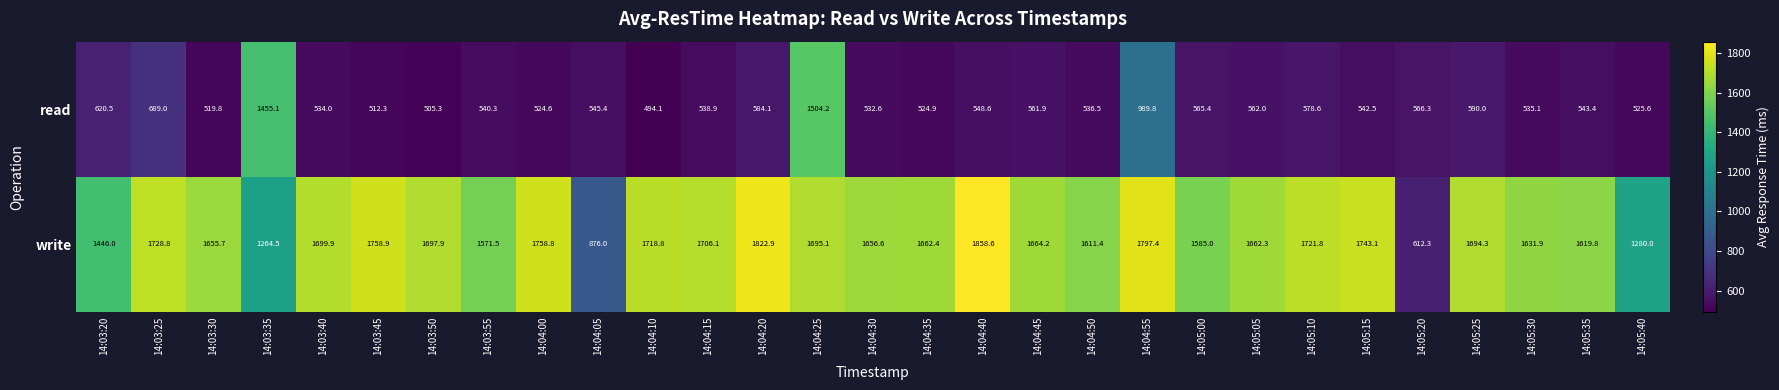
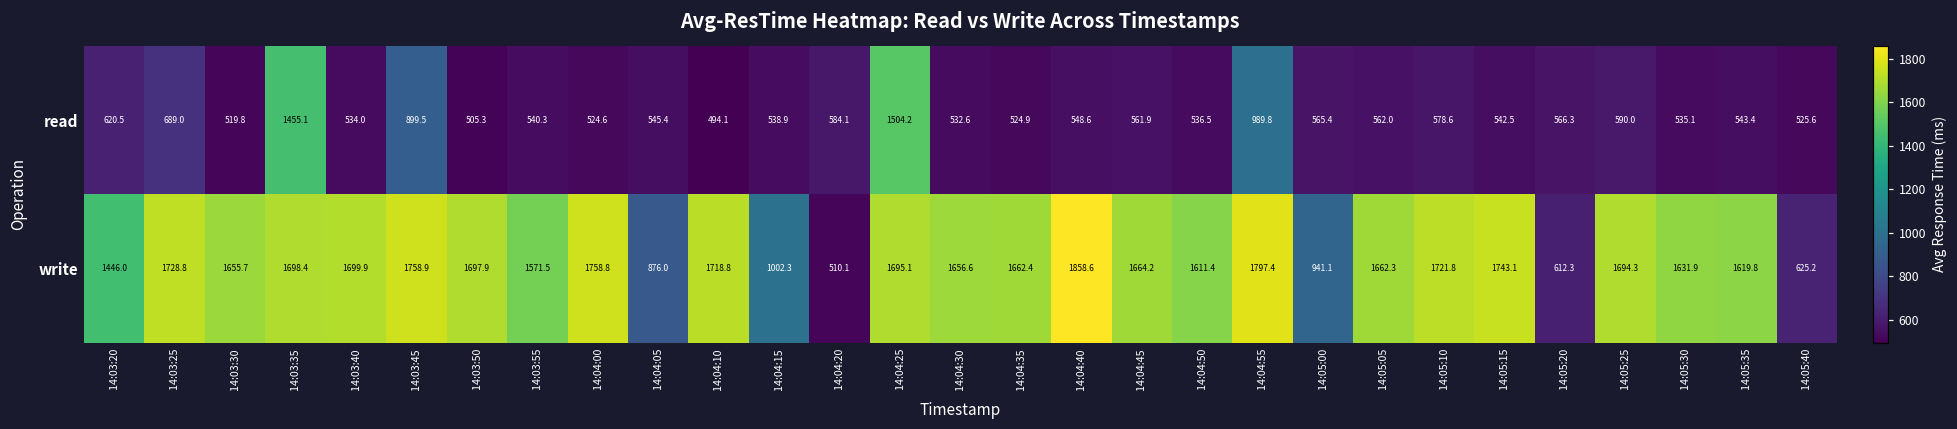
  {
    "read": {
      "14:03:20": 620.5,
      "14:03:25": 689.0,
      "14:03:30": 519.8,
      "14:03:35": 1455.1,
      "14:03:40": 534.0,
-     "14:03:45": 512.3,
+     "14:03:45": 899.5,
      "14:03:50": 505.3,
      "14:03:55": 540.3,
      "14:04:00": 524.6,
      "14:04:05": 545.4,
      "14:04:10": 494.1,
      "14:04:15": 538.9,
      "14:04:20": 584.1,
      "14:04:25": 1504.2,
      "14:04:30": 532.6,
      "14:04:35": 524.9,
      "14:04:40": 548.6,
      "14:04:45": 561.9,
      "14:04:50": 536.5,
      "14:04:55": 989.8,
      "14:05:00": 565.4,
      "14:05:05": 562.0,
      "14:05:10": 578.6,
      "14:05:15": 542.5,
      "14:05:20": 566.3,
      "14:05:25": 590.0,
      "14:05:30": 535.1,
      "14:05:35": 543.4,
      "14:05:40": 525.6
    },
    "write": {
      "14:03:20": 1446.0,
      "14:03:25": 1728.8,
      "14:03:30": 1655.7,
-     "14:03:35": 1264.5,
+     "14:03:35": 1698.4,
      "14:03:40": 1699.9,
      "14:03:45": 1758.9,
      "14:03:50": 1697.9,
      "14:03:55": 1571.5,
      "14:04:00": 1758.8,
      "14:04:05": 876.0,
      "14:04:10": 1718.8,
-     "14:04:15": 1706.1,
-     "14:04:20": 1822.9,
+     "14:04:15": 1002.3,
+     "14:04:20": 510.1,
      "14:04:25": 1695.1,
      "14:04:30": 1656.6,
      "14:04:35": 1662.4,
      "14:04:40": 1858.6,
      "14:04:45": 1664.2,
      "14:04:50": 1611.4,
      "14:04:55": 1797.4,
-     "14:05:00": 1585.0,
+     "14:05:00": 941.1,
      "14:05:05": 1662.3,
      "14:05:10": 1721.8,
      "14:05:15": 1743.1,
      "14:05:20": 612.3,
      "14:05:25": 1694.3,
      "14:05:30": 1631.9,
      "14:05:35": 1619.8,
-     "14:05:40": 1280.0
+     "14:05:40": 625.2
    }
  }
